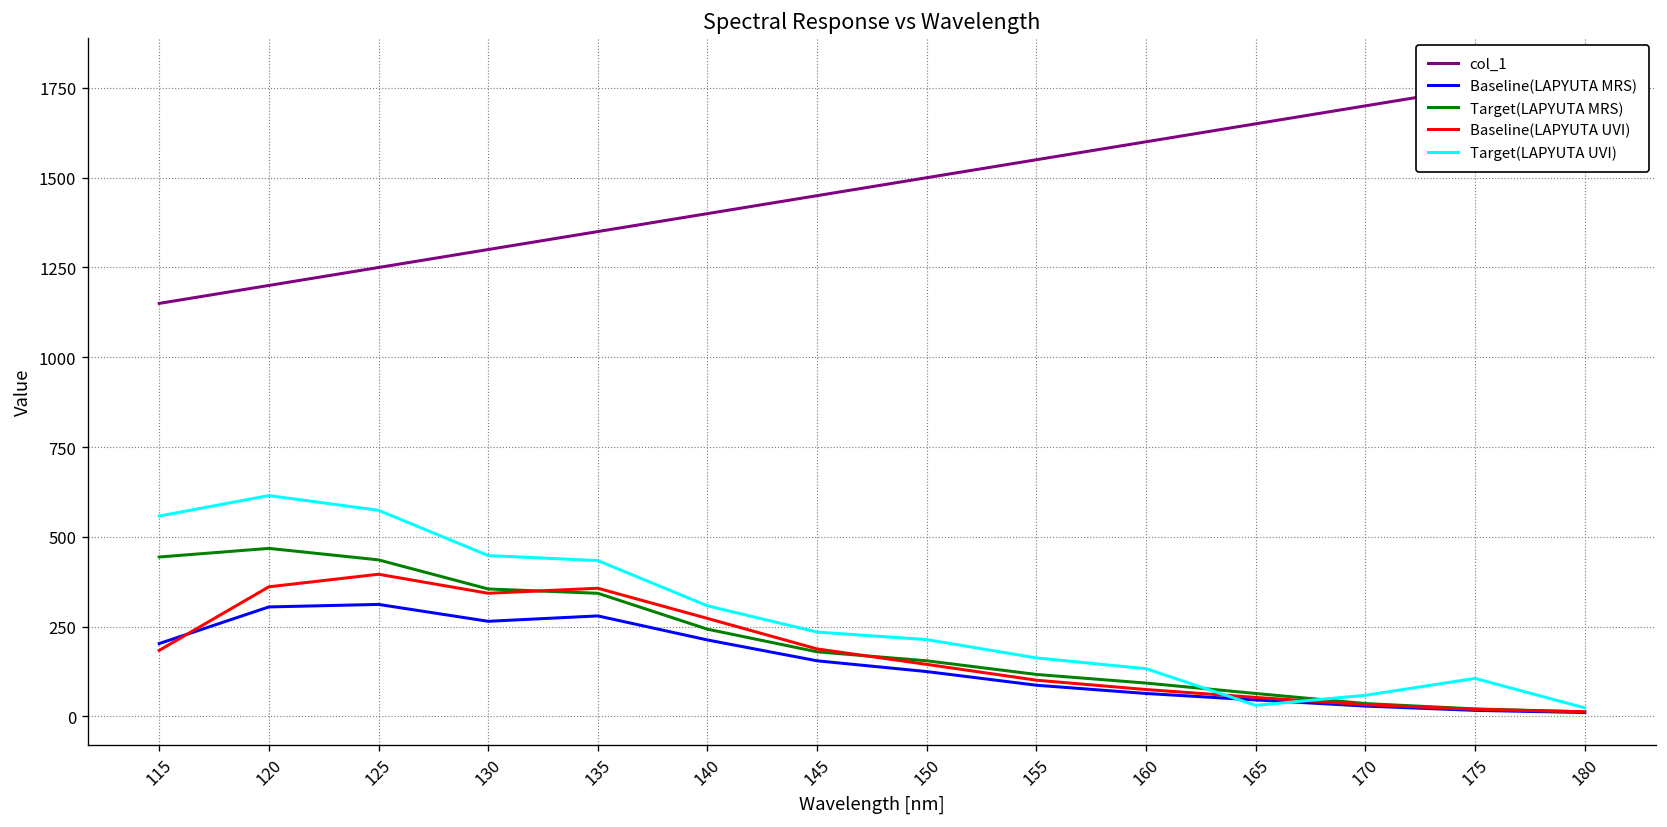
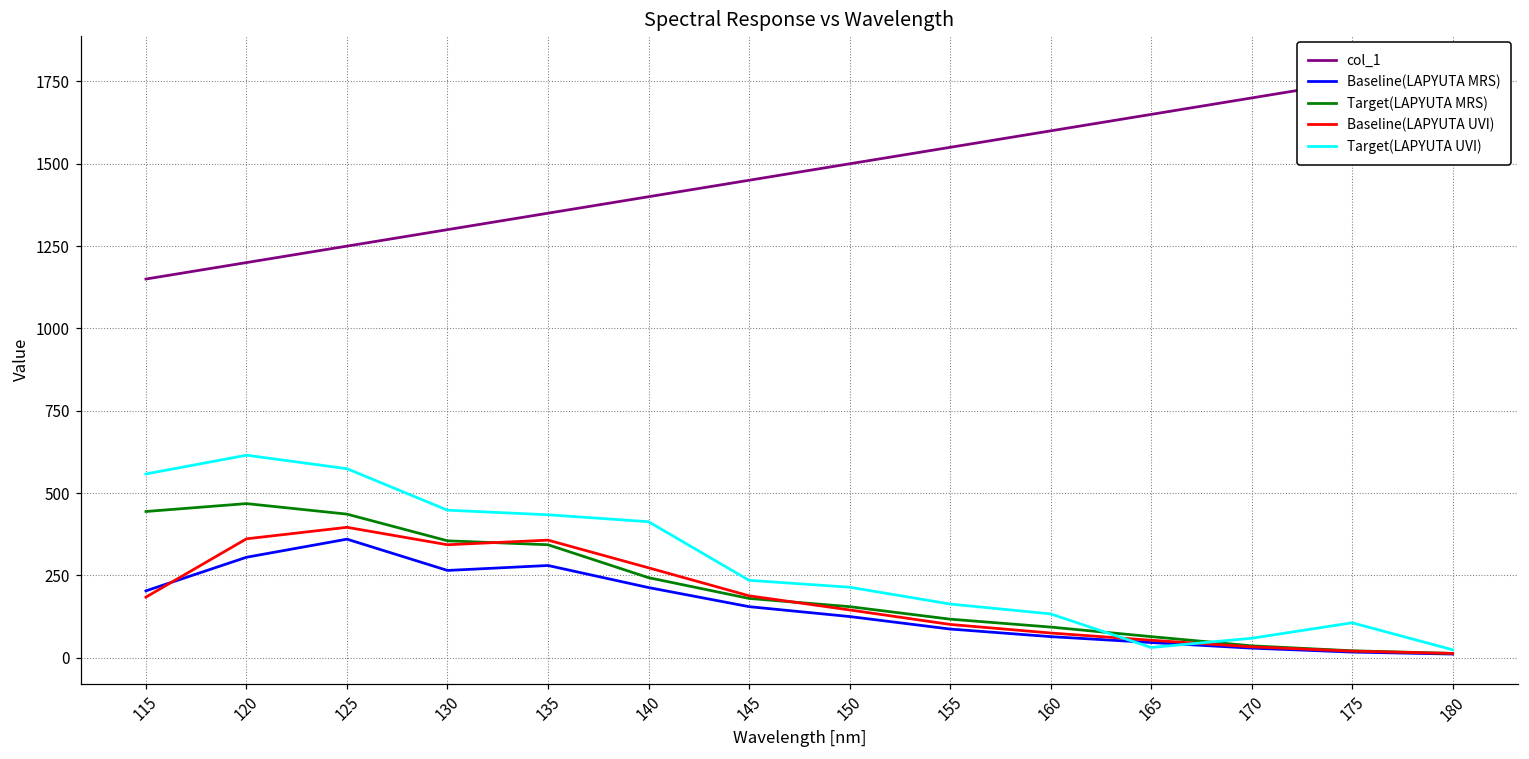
  {
    "col_1": {
      "115": 1150,
      "120": 1200,
      "125": 1250,
      "130": 1300,
      "135": 1350,
      "140": 1400,
      "145": 1450,
      "150": 1500,
      "155": 1550,
      "160": 1600,
      "165": 1650,
      "170": 1700
    },
    "Baseline(LAPYUTA MRS)": {
      "115": 200,
      "120": 310,
-     "125": 310,
+     "125": 360,
      "130": 270,
      "135": 280,
      "140": 210,
      "145": 160,
      "150": 130,
      "155": 90,
      "160": 60
    },
    "Target(LAPYUTA MRS)": {
      "115": 440,
      "120": 470,
      "125": 440,
      "130": 360,
      "135": 340,
      "140": 240,
      "150": 160,
      "155": 120,
      "160": 90,
      "165": 60
    },
    "Baseline(LAPYUTA UVI)": {
      "115": 180,
      "120": 360,
      "125": 400,
      "130": 340,
      "135": 360,
      "140": 270,
      "150": 150,
      "155": 100,
      "160": 80
    },
    "Target(LAPYUTA UVI)": {
      "115": 560,
      "120": 620,
      "125": 570,
      "130": 450,
      "135": 430,
-     "140": 310,
+     "140": 410,
      "145": 240,
      "150": 210,
      "155": 160,
      "160": 130,
      "165": 30,
      "170": 60,
      "175": 110,
      "180": 20
    }
  }
